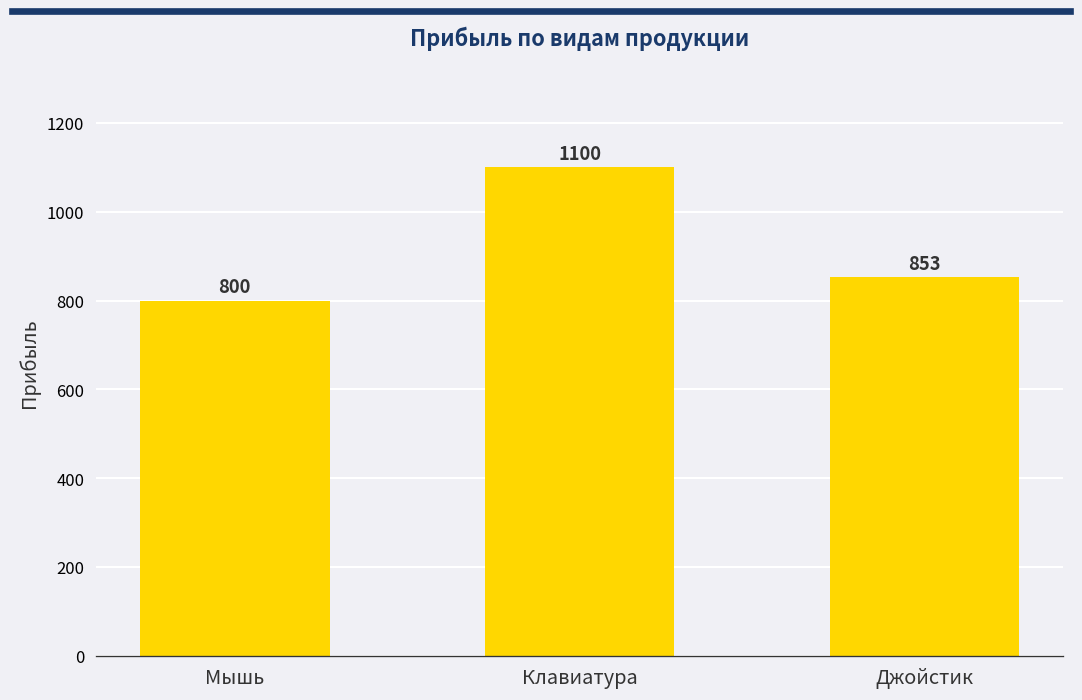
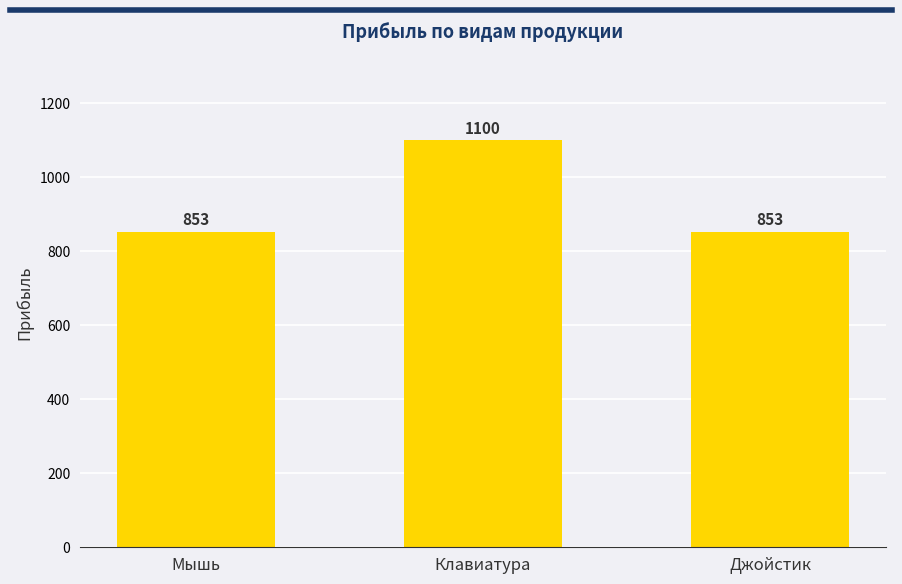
  {
-   "Мышь": 800,
+   "Мышь": 853,
    "Клавиатура": 1100,
    "Джойстик": 853
  }
